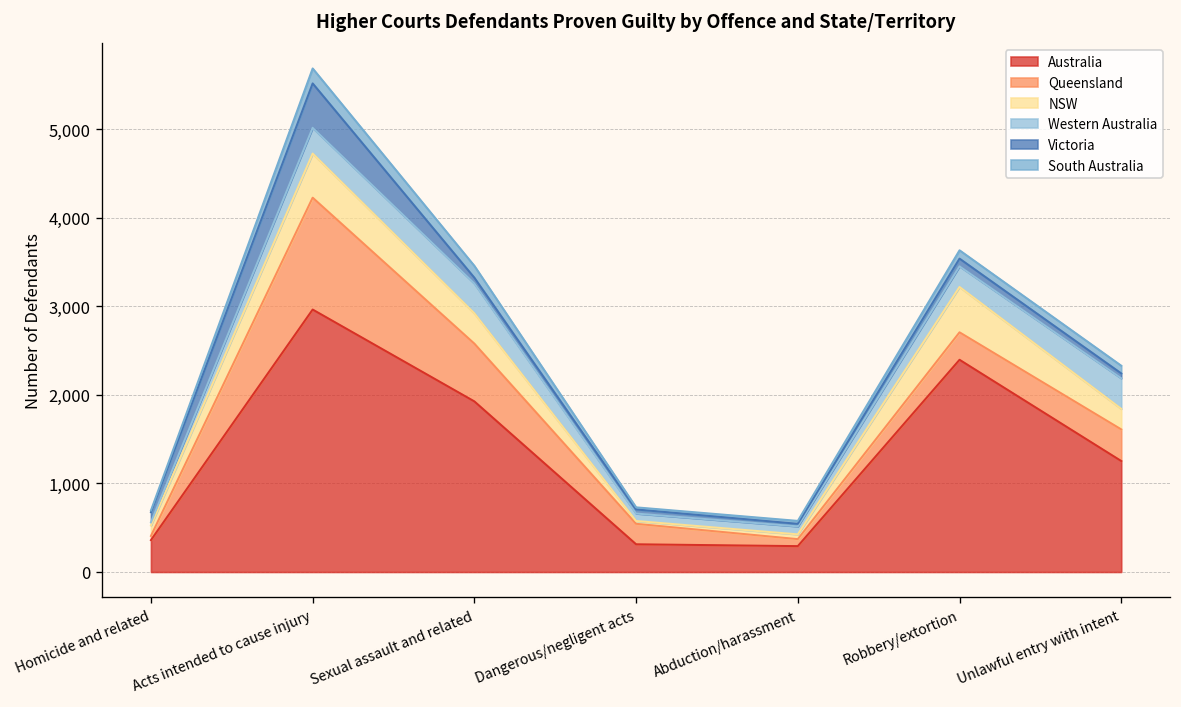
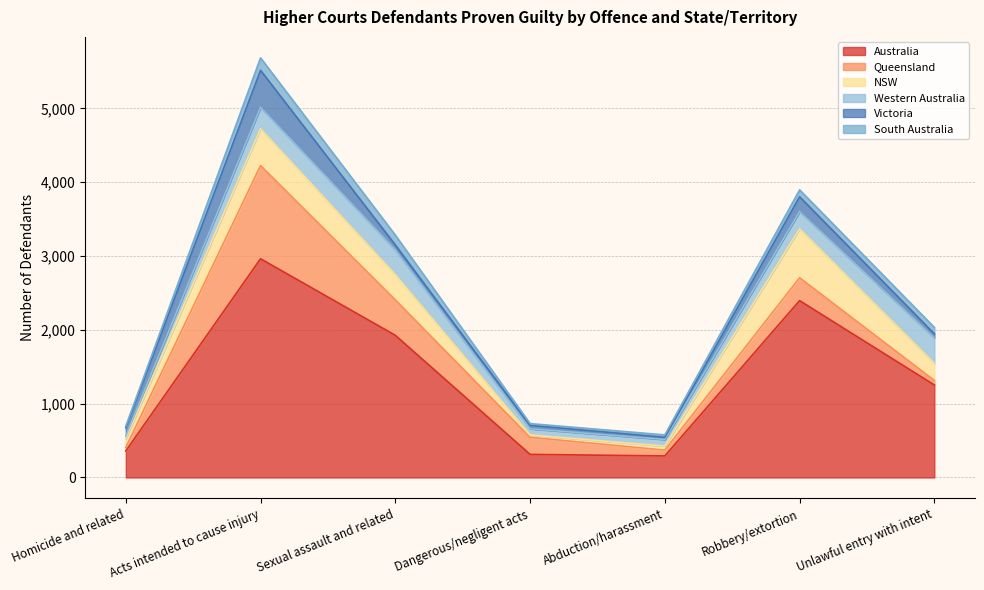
  {
    "Australia": {
      "Homicide and related": "400",
      "Acts intended to cause injury": "3,000",
      "Sexual assault and related": "1,900",
      "Dangerous/negligent acts": "300",
      "Abduction/harassment": "300",
      "Robbery/extortion": "2,400",
      "Unlawful entry with intent": "1,300"
    },
    "Queensland": {
      "Homicide and related": "0",
      "Acts intended to cause injury": "1,300",
-     "Sexual assault and related": "700",
+     "Sexual assault and related": "500",
      "Abduction/harassment": "100",
      "Robbery/extortion": "300",
-     "Unlawful entry with intent": "400"
+     "Unlawful entry with intent": "100"
    },
    "NSW": {
      "Homicide and related": "100",
      "Acts intended to cause injury": "500",
      "Sexual assault and related": "300",
      "Abduction/harassment": "100",
-     "Robbery/extortion": "500",
+     "Robbery/extortion": "700",
      "Unlawful entry with intent": "200"
    },
    "Victoria": {
      "Acts intended to cause injury": "500",
      "Sexual assault and related": "100",
-     "Robbery/extortion": "100",
+     "Robbery/extortion": "200",
      "Unlawful entry with intent": "100"
    }
  }
